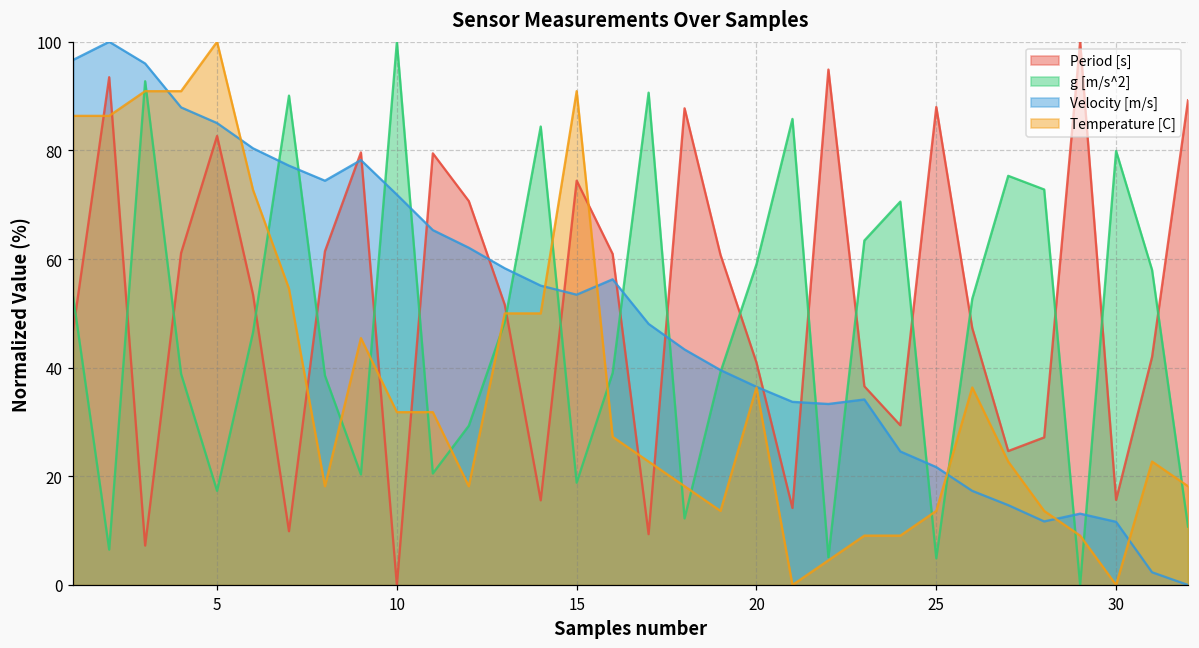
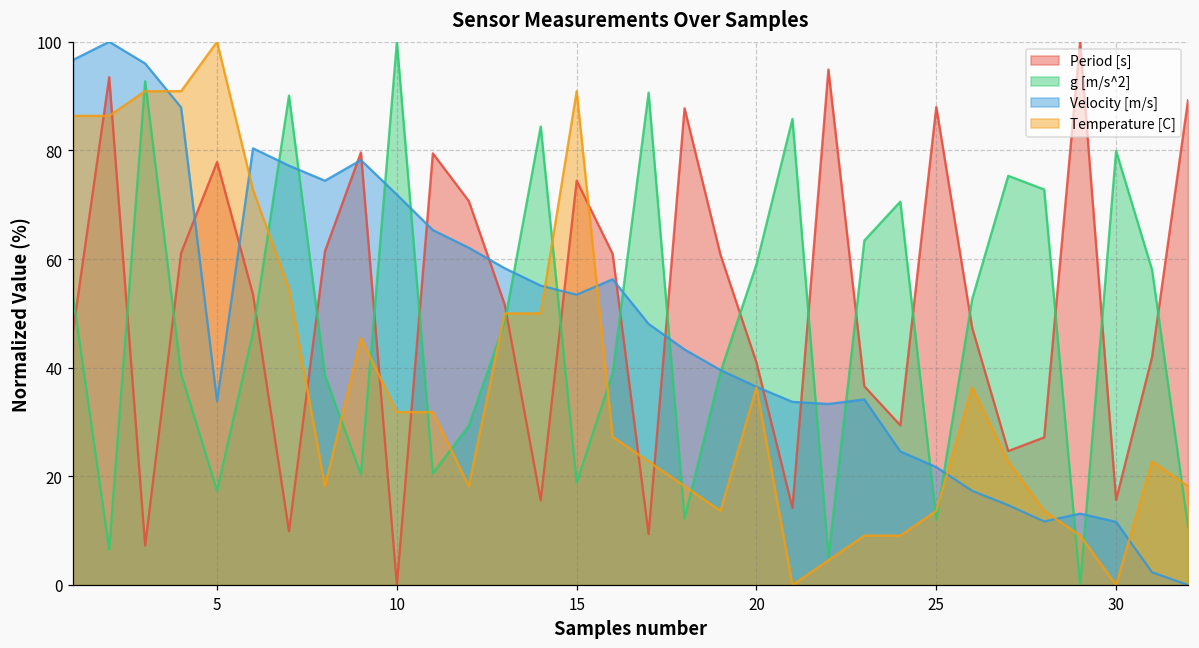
  {
    "Period [s]": {
-     "5": 83,
+     "5": 78,
      "10": 0,
      "15": 74,
      "20": 41,
      "25": 88,
      "30": 16
    },
    "g [m/s^2]": {
      "5": 17,
      "10": 100,
      "15": 19,
      "20": 59,
-     "25": 5,
+     "25": 12,
      "30": 80
    },
    "Velocity [m/s]": {
-     "5": 85,
+     "5": 34,
      "10": 72,
      "15": 53,
      "25": 22,
      "30": 12
    },
    "Temperature [C]": {
      "5": 100,
      "10": 32,
      "15": 91,
      "25": 14,
      "30": 0
    }
  }
